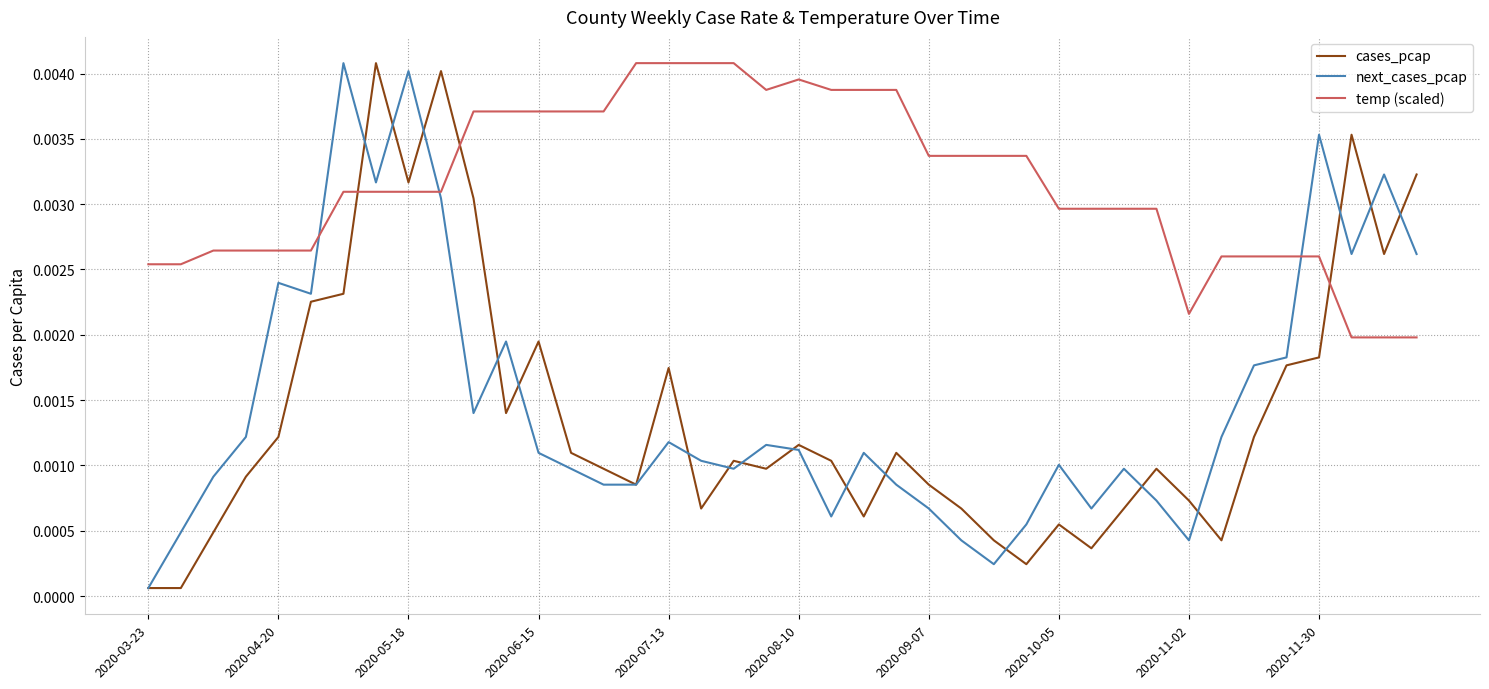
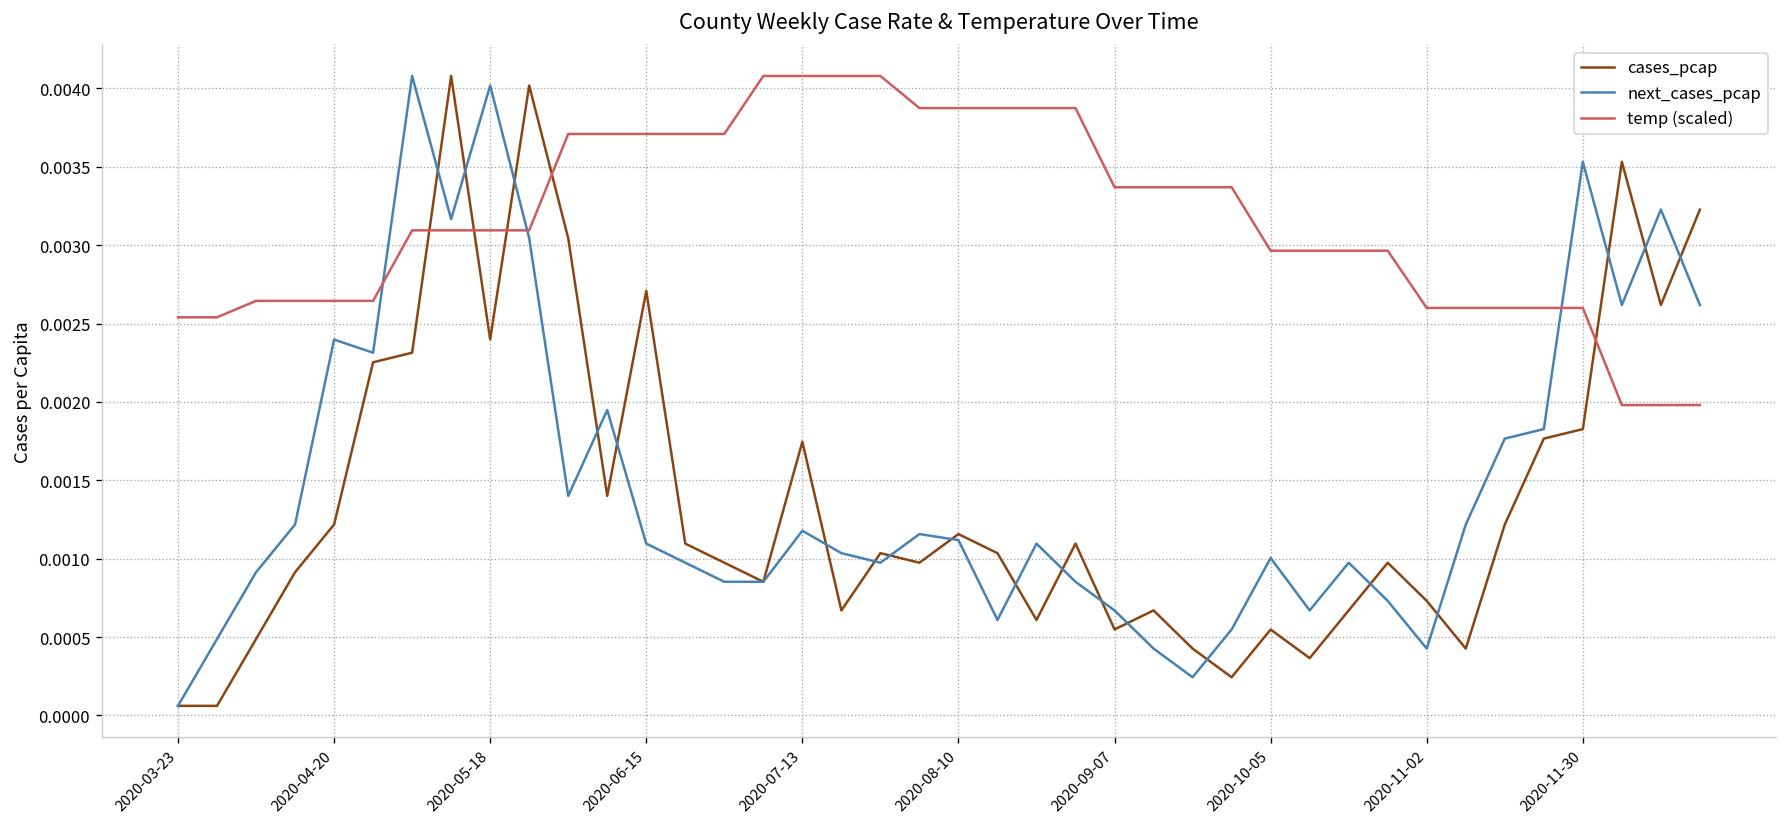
  {
    "cases_pcap": {
      "2020-04-20": 0.00122,
-     "2020-05-18": 0.00317,
-     "2020-06-15": 0.00195,
+     "2020-05-18": 0.00240,
+     "2020-06-15": 0.00271,
      "2020-07-13": 0.00175,
      "2020-08-10": 0.00116,
-     "2020-09-07": 0.00085,
+     "2020-09-07": 0.00055,
      "2020-10-05": 0.00055,
      "2020-11-02": 0.00073,
      "2020-11-30": 0.00183
    },
    "next_cases_pcap": {
      "2020-04-20": 0.00240,
      "2020-05-18": 0.00402,
      "2020-06-15": 0.00110,
      "2020-07-13": 0.00118,
      "2020-08-10": 0.00112,
      "2020-09-07": 0.00067,
      "2020-10-05": 0.00100,
      "2020-11-02": 0.00043,
      "2020-11-30": 0.00353
    },
    "temp (scaled)": {
      "2020-03-23": 0.00254,
      "2020-04-20": 0.00264,
      "2020-05-18": 0.00309,
      "2020-06-15": 0.00371,
      "2020-07-13": 0.00408,
-     "2020-08-10": 0.00395,
+     "2020-08-10": 0.00387,
      "2020-09-07": 0.00337,
      "2020-10-05": 0.00296,
-     "2020-11-02": 0.00216,
+     "2020-11-02": 0.00260,
      "2020-11-30": 0.00260
    }
  }
